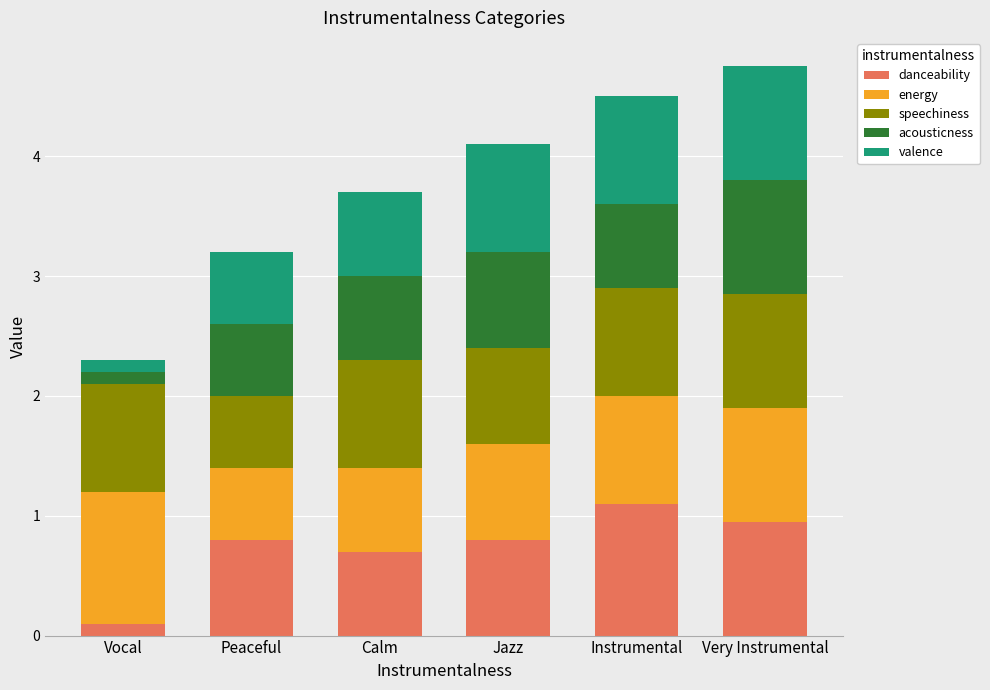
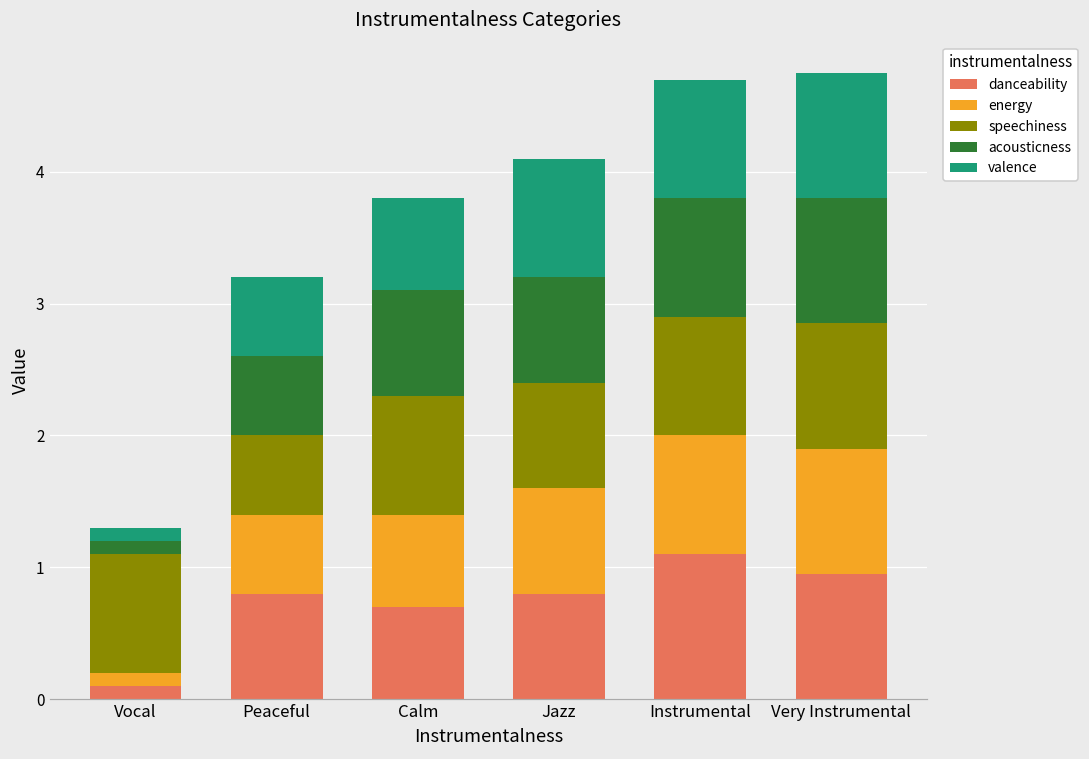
  {
    "danceability": {
      "Vocal": 0.1,
      "Peaceful": 0.8,
      "Calm": 0.7,
      "Jazz": 0.8,
      "Instrumental": 1.1,
      "Very Instrumental": 0.95
    },
    "energy": {
-     "Vocal": 1.1,
+     "Vocal": 0.1,
      "Peaceful": 0.6,
      "Calm": 0.7,
      "Jazz": 0.8,
      "Instrumental": 0.9,
      "Very Instrumental": 0.95
    },
    "speechiness": {
      "Vocal": 0.9,
      "Peaceful": 0.6,
      "Calm": 0.9,
      "Jazz": 0.8,
      "Instrumental": 0.9,
      "Very Instrumental": 0.95
    },
    "acousticness": {
      "Vocal": 0.1,
      "Peaceful": 0.6,
-     "Calm": 0.7,
+     "Calm": 0.8,
      "Jazz": 0.8,
-     "Instrumental": 0.7,
+     "Instrumental": 0.9,
      "Very Instrumental": 0.95
    },
    "valence": {
      "Vocal": 0.1,
      "Peaceful": 0.6,
      "Calm": 0.7,
      "Jazz": 0.9,
      "Instrumental": 0.9,
      "Very Instrumental": 0.95
    }
  }
